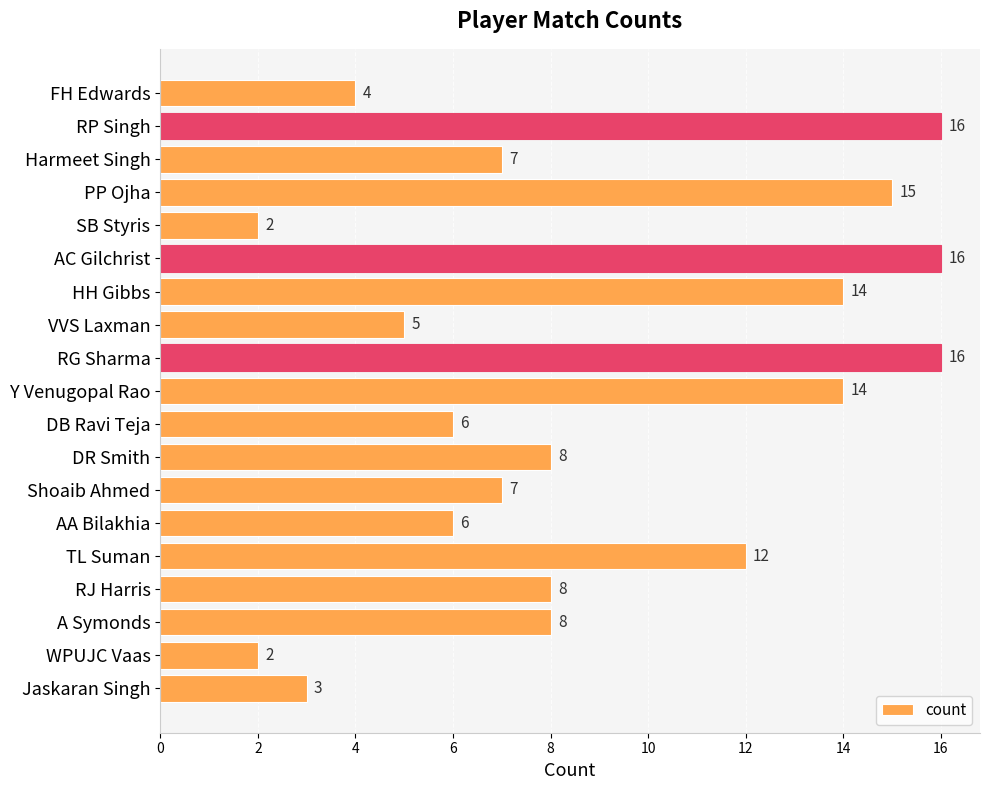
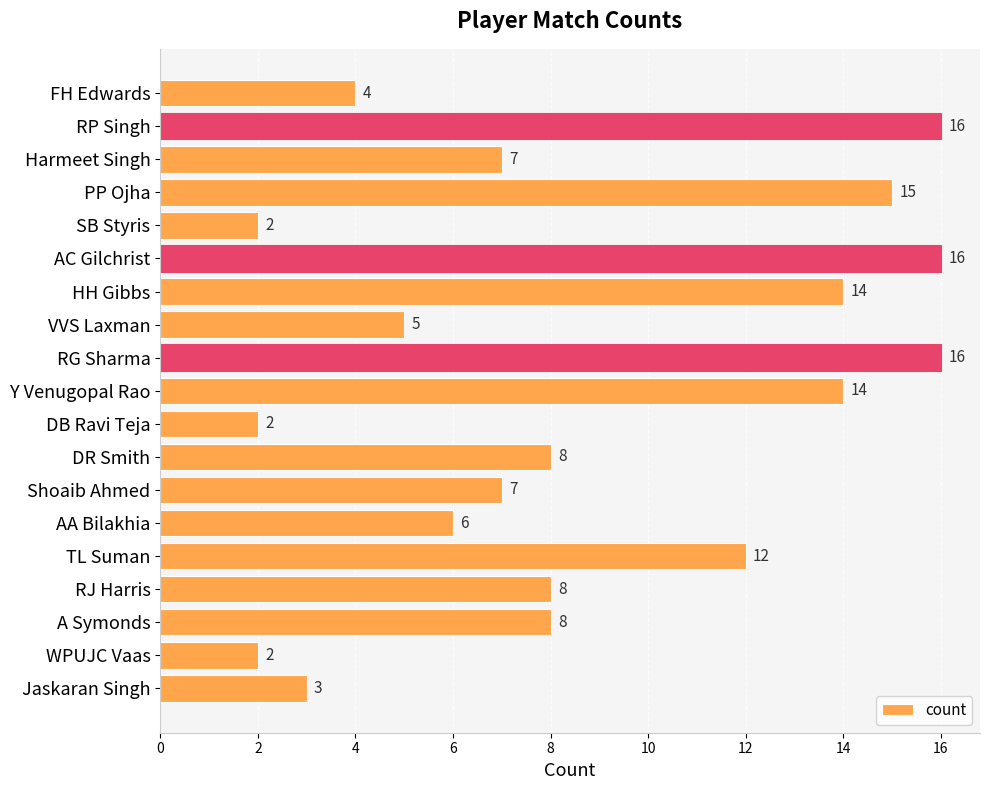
  {
    "FH Edwards": 4,
    "RP Singh": 16,
    "Harmeet Singh": 7,
    "PP Ojha": 15,
    "SB Styris": 2,
    "AC Gilchrist": 16,
    "HH Gibbs": 14,
    "VVS Laxman": 5,
    "RG Sharma": 16,
    "Y Venugopal Rao": 14,
-   "DB Ravi Teja": 6,
+   "DB Ravi Teja": 2,
    "DR Smith": 8,
    "Shoaib Ahmed": 7,
    "AA Bilakhia": 6,
    "TL Suman": 12,
    "RJ Harris": 8,
    "A Symonds": 8,
    "WPUJC Vaas": 2,
    "Jaskaran Singh": 3
  }
